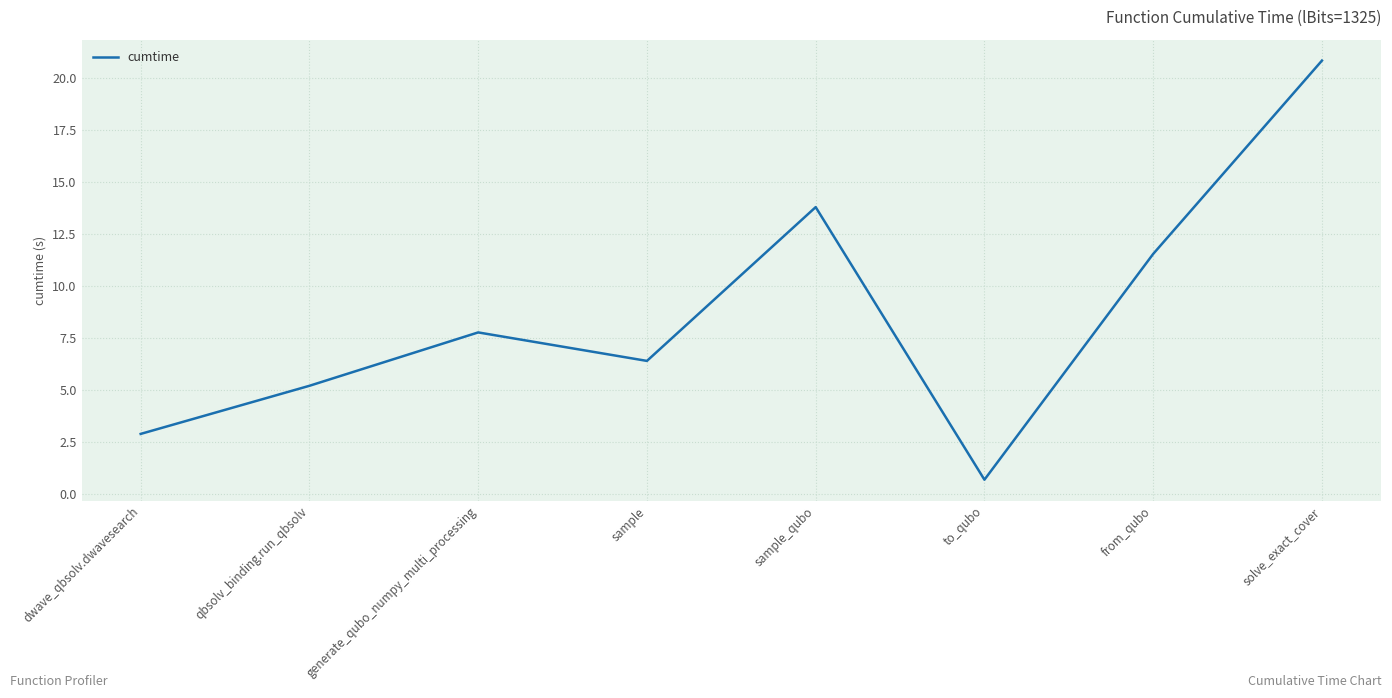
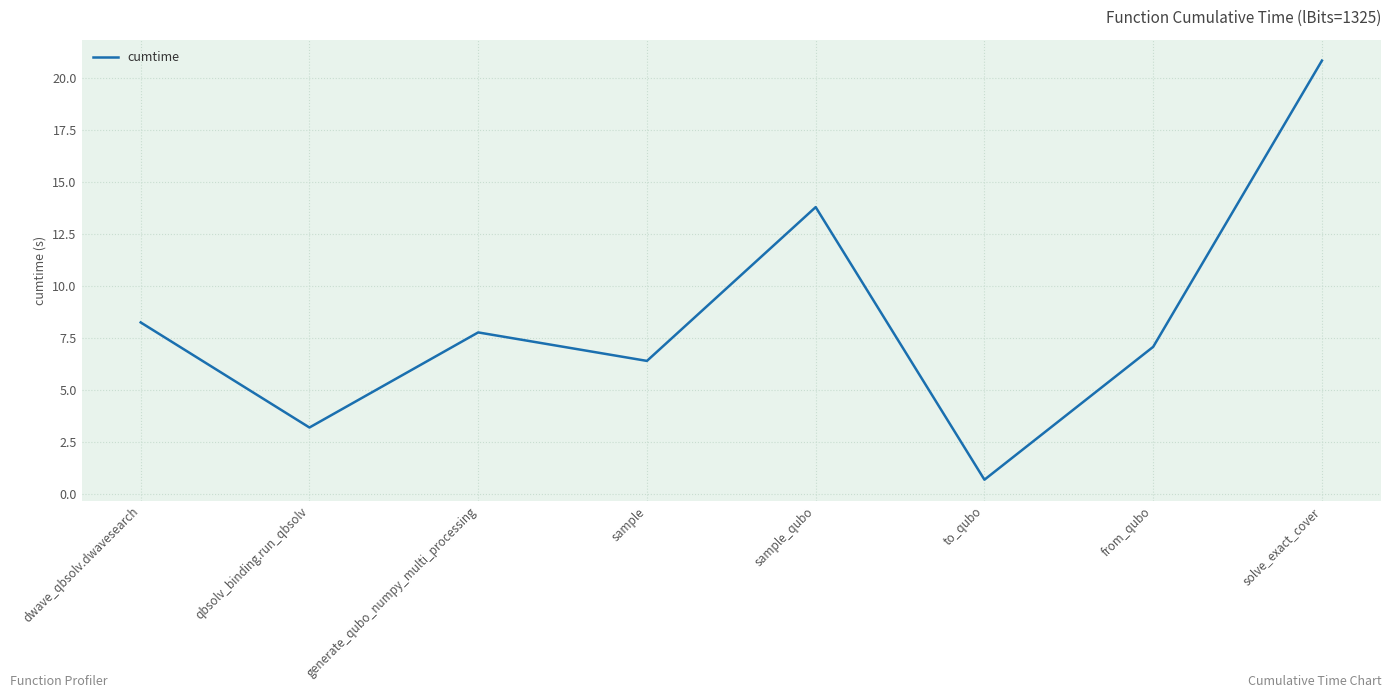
  {
-   "dwave_qbsolv.dwavesearch": 2.9,
-   "qbsolv_binding.run_qbsolv": 5.2,
+   "dwave_qbsolv.dwavesearch": 8.3,
+   "qbsolv_binding.run_qbsolv": 3.2,
    "generate_qubo_numpy_multi_processing": 7.8,
    "sample": 6.4,
    "sample_qubo": 13.8,
    "to_qubo": 0.7,
-   "from_qubo": 11.6,
+   "from_qubo": 7.1,
    "solve_exact_cover": 20.8
  }
